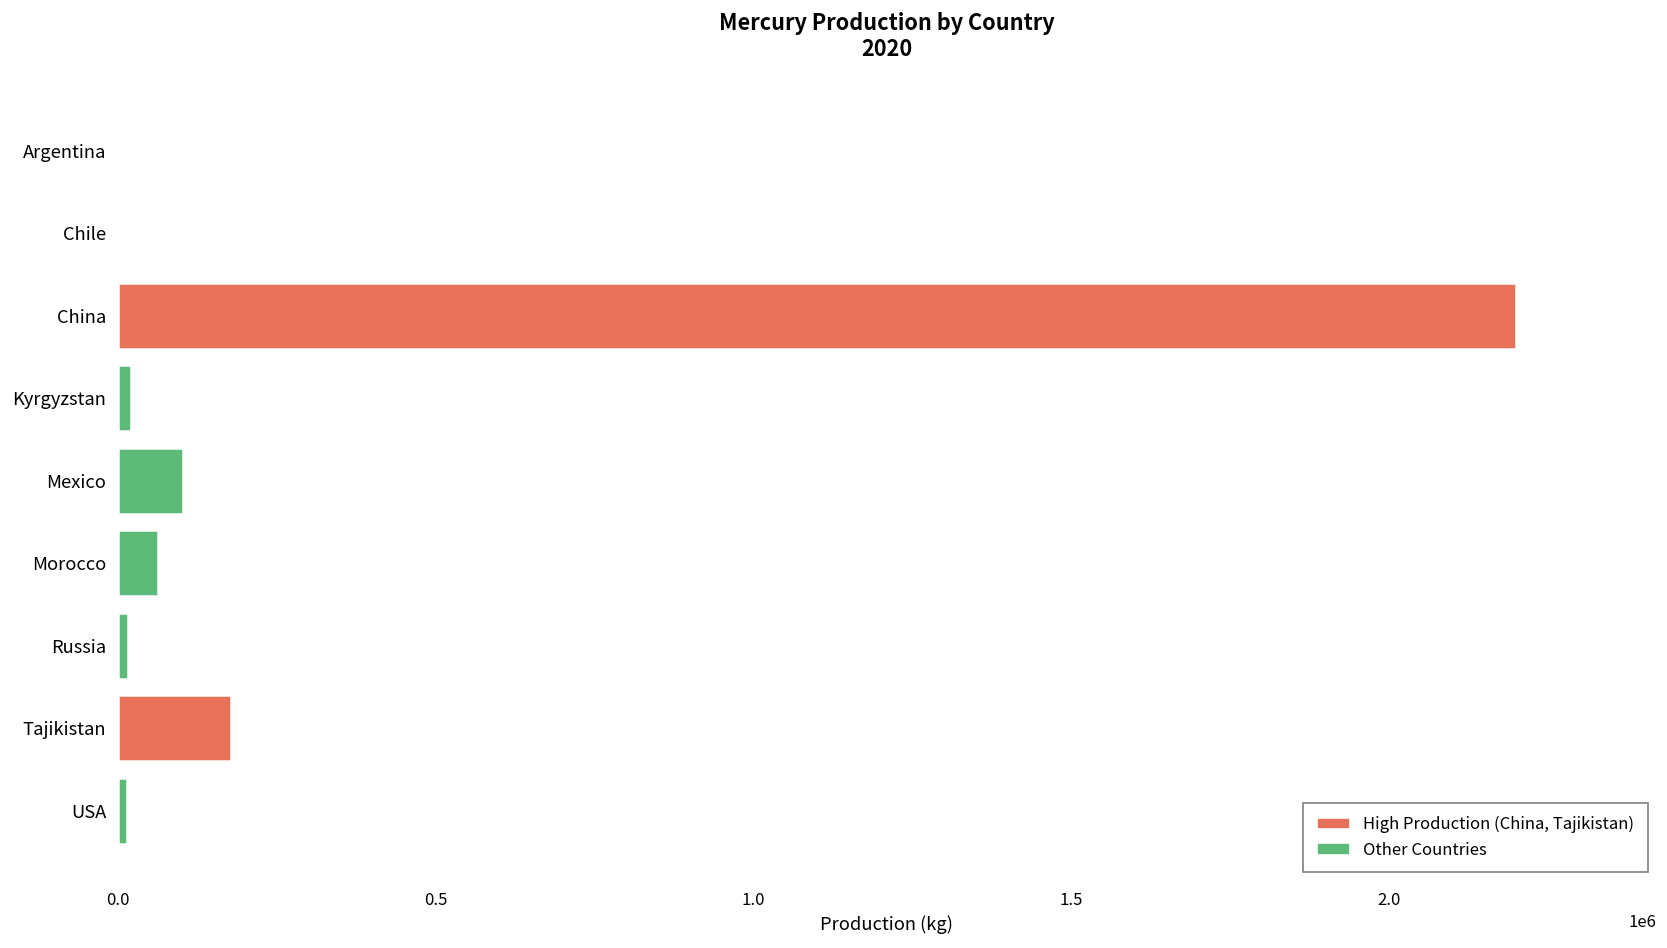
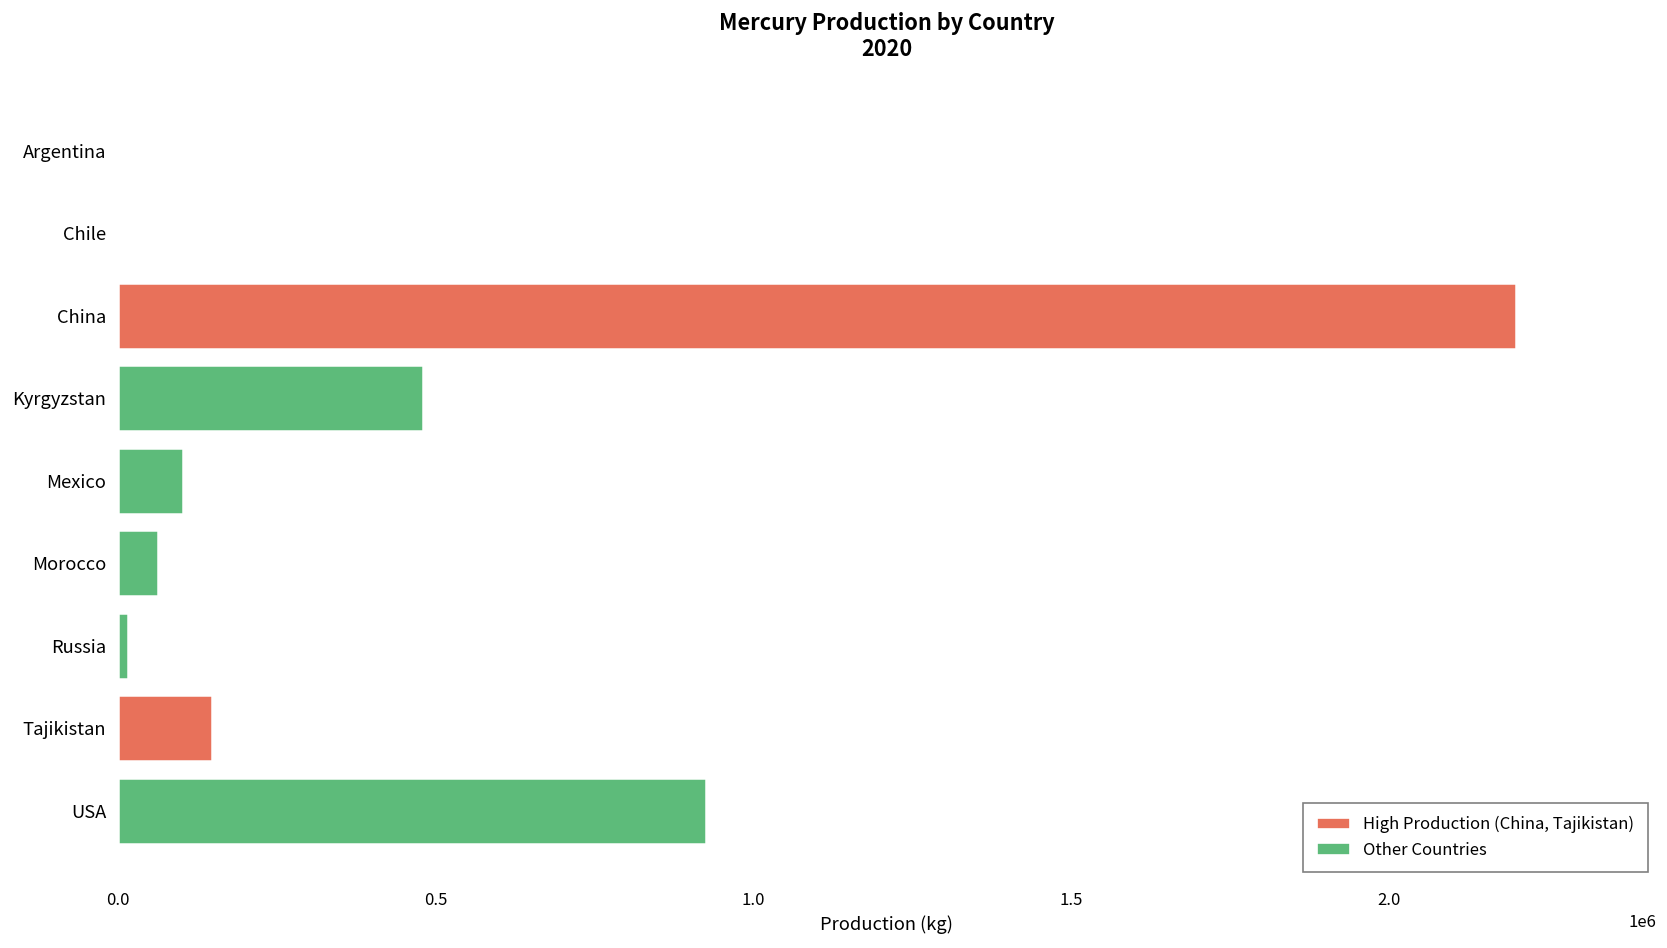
  {
    "Argentina": 0,
    "Chile": 0,
    "China": 2200000,
-   "Kyrgyzstan": 20000,
+   "Kyrgyzstan": 480000,
    "Mexico": 100000,
    "Morocco": 60000,
    "Russia": 20000,
-   "Tajikistan": 180000,
-   "USA": 20000
+   "Tajikistan": 150000,
+   "USA": 930000
  }
